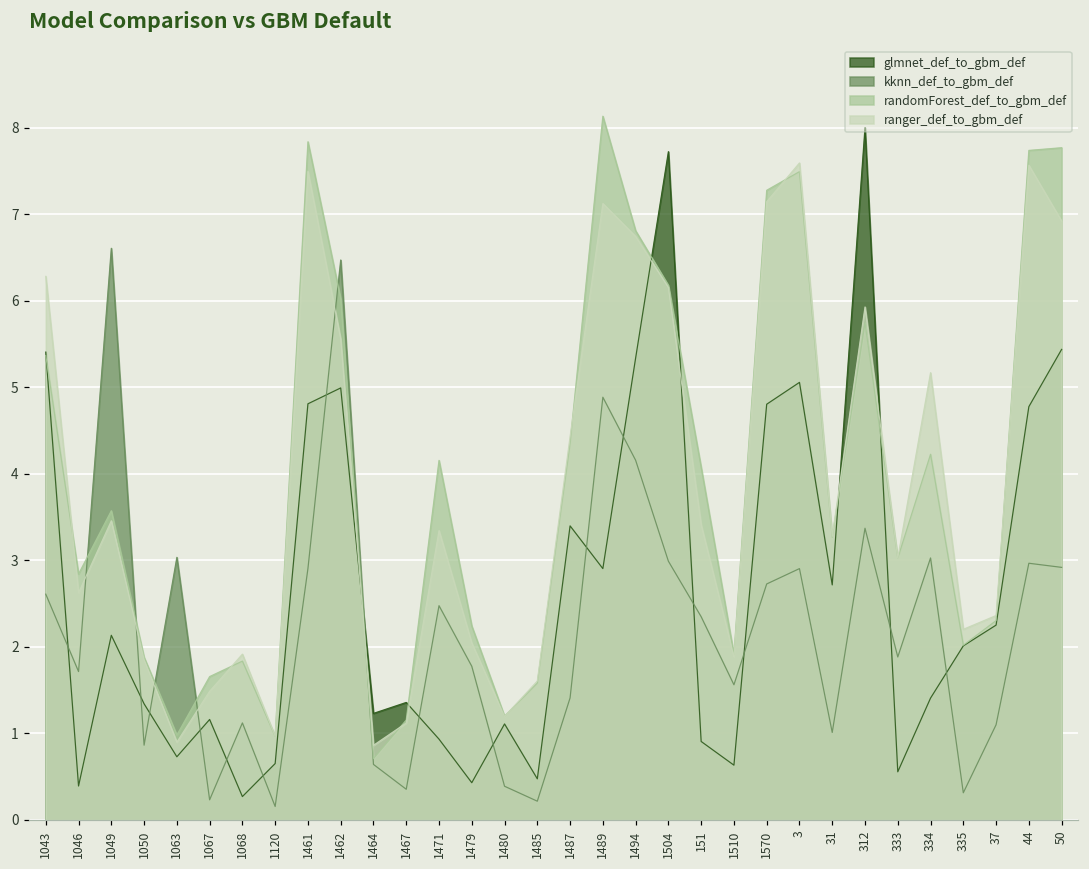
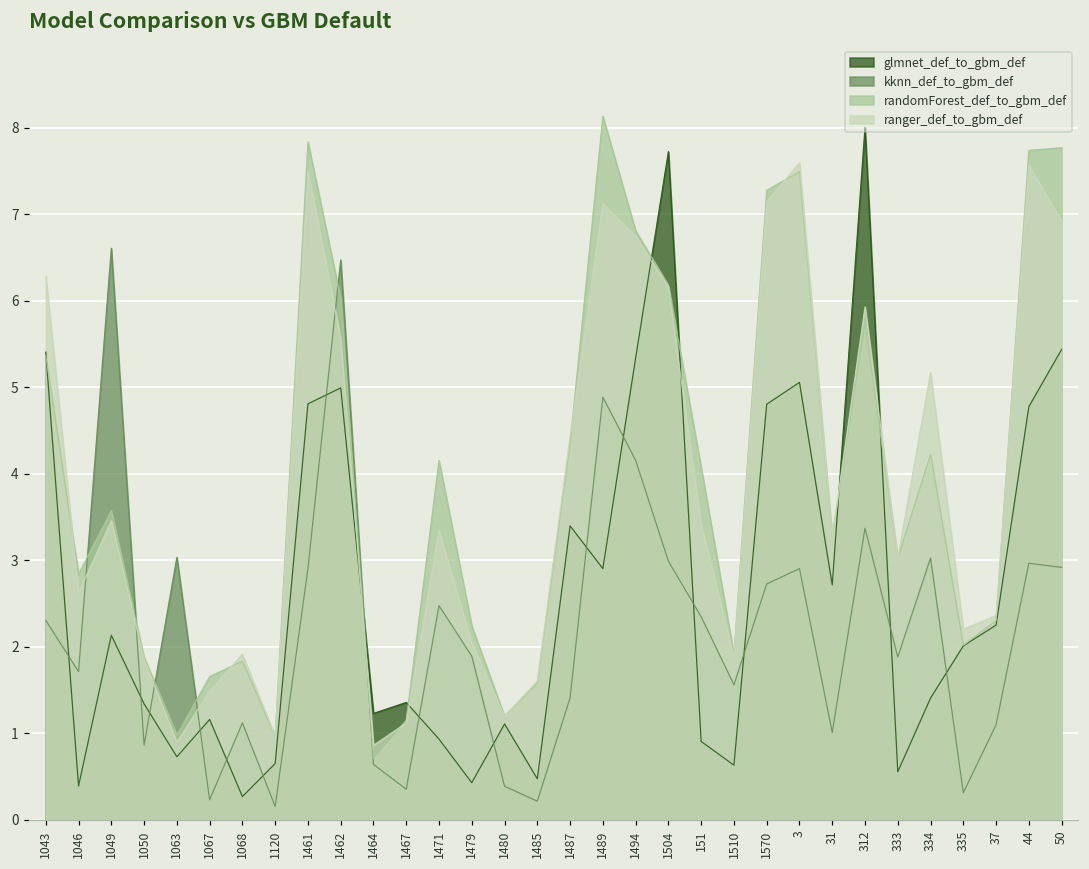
  {
    "glmnet_def_to_gbm_def": {
      "1043": 5.4,
      "1046": 0.4,
      "1049": 2.1,
      "1050": 1.3,
      "1063": 0.7,
      "1067": 1.2,
      "1068": 0.3,
      "1120": 0.7,
      "1461": 4.8,
      "1462": 5.0,
      "1464": 1.2,
      "1467": 1.4,
      "1471": 0.9,
      "1479": 0.4,
      "1480": 1.1,
      "1485": 0.5,
      "1487": 3.4,
      "1489": 2.9,
      "1494": 5.3,
      "1504": 7.7,
      "151": 0.9,
      "1510": 0.6,
      "1570": 4.8,
      "3": 5.1,
      "31": 2.7,
      "333": 0.6,
      "334": 1.4,
      "37": 2.3,
      "44": 4.8,
      "50": 5.4
    },
    "kknn_def_to_gbm_def": {
-     "1043": 2.6,
+     "1043": 2.3,
      "1046": 1.7,
      "1049": 6.6,
      "1050": 0.9,
      "1063": 3.0,
      "1067": 0.2,
      "1068": 1.1,
      "1120": 0.2,
      "1461": 2.9,
      "1462": 6.5,
      "1464": 0.6,
      "1467": 0.4,
      "1471": 2.5,
-     "1479": 1.8,
+     "1479": 1.9,
      "1480": 0.4,
      "1485": 0.2,
      "1487": 1.4,
      "1489": 4.9,
      "1494": 4.2,
      "1504": 3.0,
      "151": 2.3,
      "1510": 1.6,
      "1570": 2.7,
      "3": 2.9,
      "31": 1.0,
      "312": 3.4,
      "333": 1.9,
      "334": 3.0,
      "335": 0.3,
      "37": 1.1,
      "44": 3.0,
      "50": 2.9
    }
  }
